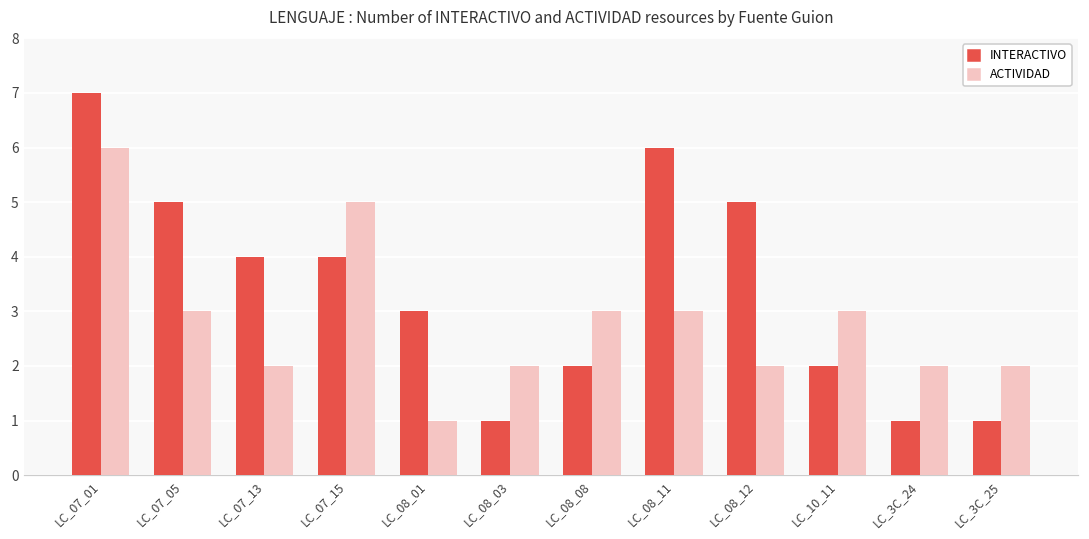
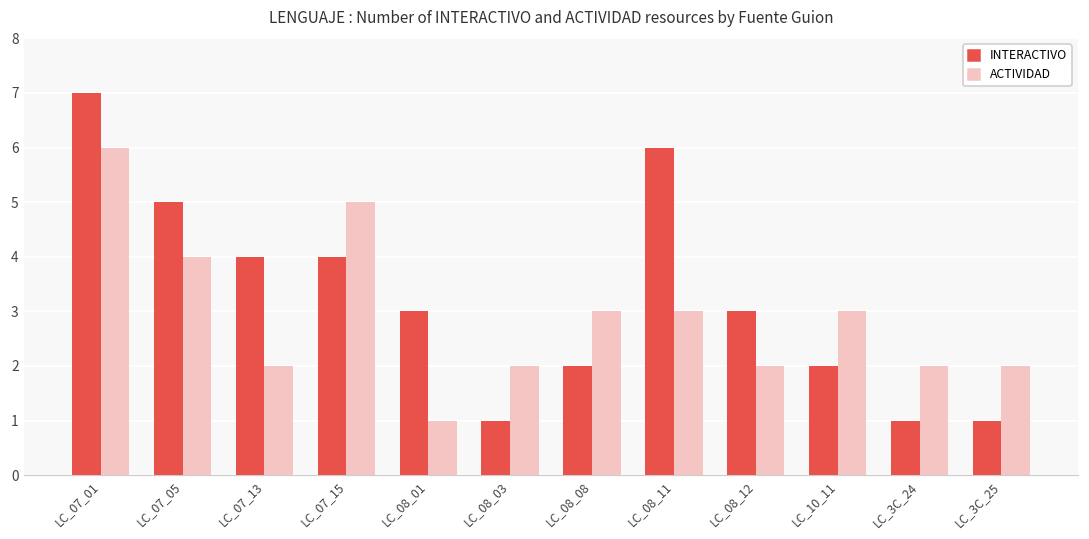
  {
    "INTERACTIVO": {
      "LC_07_01": 7,
      "LC_07_05": 5,
      "LC_07_13": 4,
      "LC_07_15": 4,
      "LC_08_01": 3,
      "LC_08_03": 1,
      "LC_08_08": 2,
      "LC_08_11": 6,
-     "LC_08_12": 5,
+     "LC_08_12": 3,
      "LC_10_11": 2,
      "LC_3C_24": 1,
      "LC_3C_25": 1
    },
    "ACTIVIDAD": {
      "LC_07_01": 6,
-     "LC_07_05": 3,
+     "LC_07_05": 4,
      "LC_07_13": 2,
      "LC_07_15": 5,
      "LC_08_01": 1,
      "LC_08_03": 2,
      "LC_08_08": 3,
      "LC_08_11": 3,
      "LC_08_12": 2,
      "LC_10_11": 3,
      "LC_3C_24": 2,
      "LC_3C_25": 2
    }
  }
